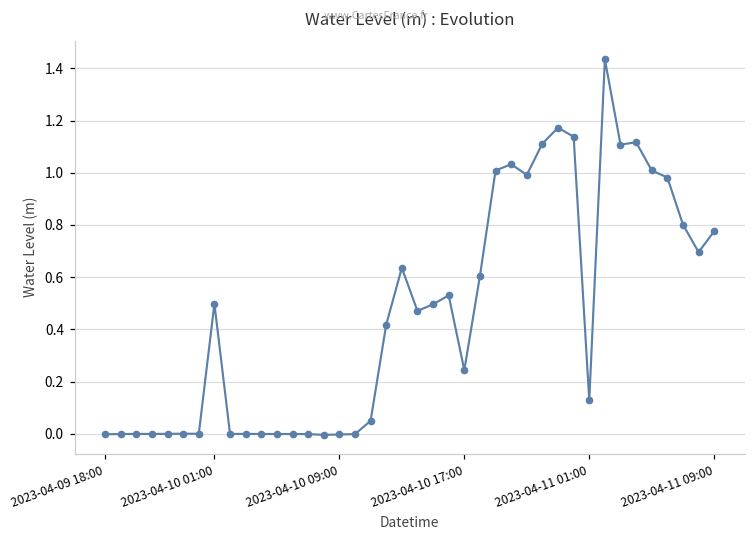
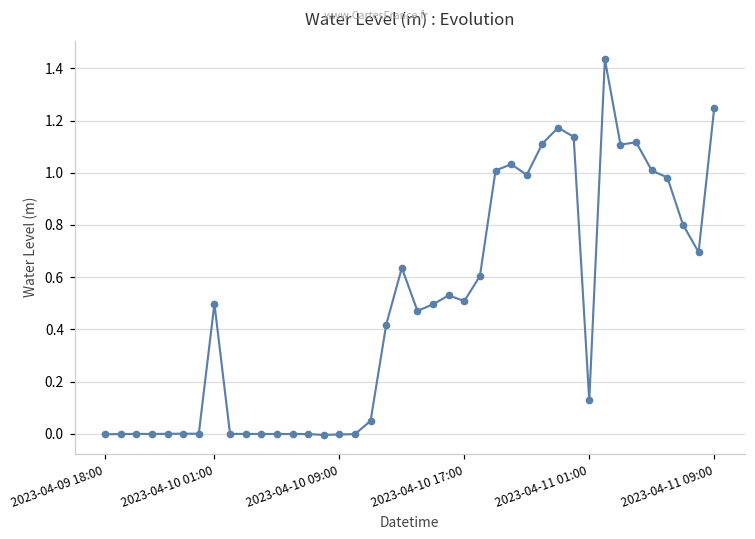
  {
    "2023-04-09 18:00": 0.00,
    "2023-04-10 01:00": 0.50,
    "2023-04-10 09:00": 0.00,
-   "2023-04-10 17:00": 0.24,
+   "2023-04-10 17:00": 0.51,
    "2023-04-11 01:00": 0.13,
-   "2023-04-11 09:00": 0.78
+   "2023-04-11 09:00": 1.25
  }
